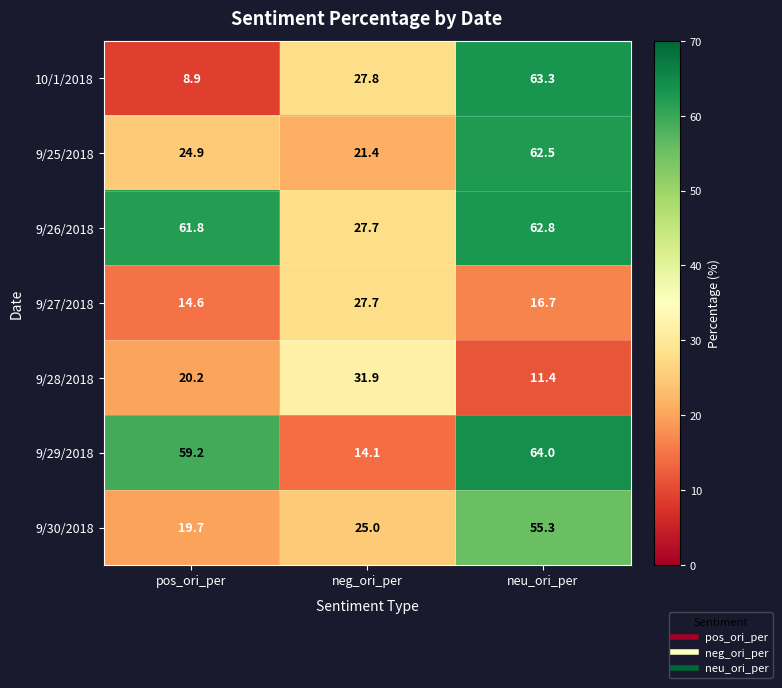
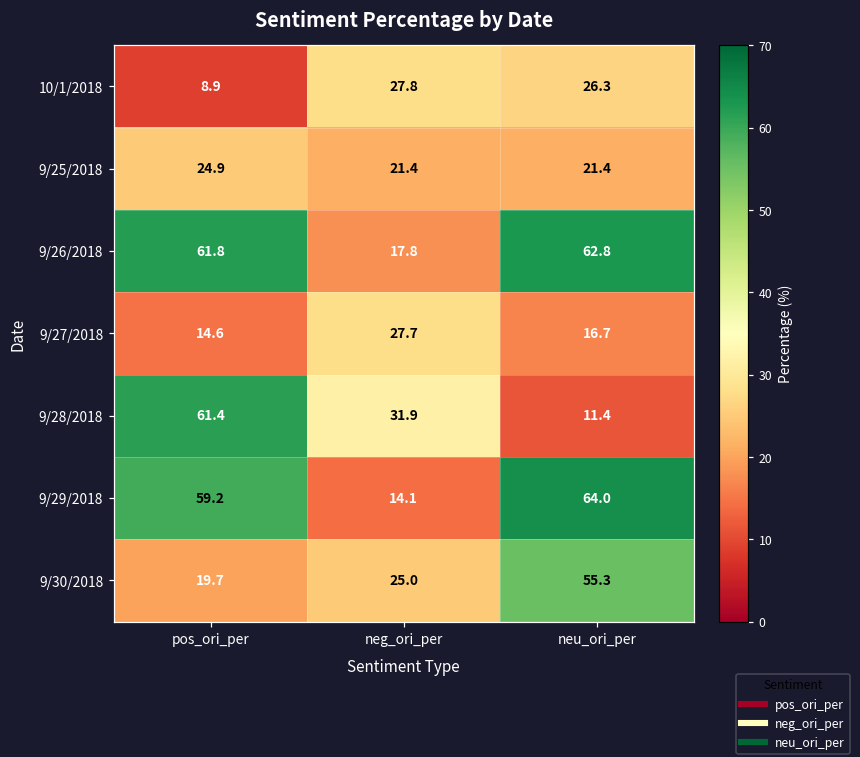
  {
    "10/1/2018": {
      "pos_ori_per": 8.9,
      "neg_ori_per": 27.8,
-     "neu_ori_per": 63.3
+     "neu_ori_per": 26.3
    },
    "9/25/2018": {
      "pos_ori_per": 24.9,
      "neg_ori_per": 21.4,
-     "neu_ori_per": 62.5
+     "neu_ori_per": 21.4
    },
    "9/26/2018": {
      "pos_ori_per": 61.8,
-     "neg_ori_per": 27.7,
+     "neg_ori_per": 17.8,
      "neu_ori_per": 62.8
    },
    "9/27/2018": {
      "pos_ori_per": 14.6,
      "neg_ori_per": 27.7,
      "neu_ori_per": 16.7
    },
    "9/28/2018": {
-     "pos_ori_per": 20.2,
+     "pos_ori_per": 61.4,
      "neg_ori_per": 31.9,
      "neu_ori_per": 11.4
    },
    "9/29/2018": {
      "pos_ori_per": 59.2,
      "neg_ori_per": 14.1,
      "neu_ori_per": 64.0
    },
    "9/30/2018": {
      "pos_ori_per": 19.7,
      "neg_ori_per": 25.0,
      "neu_ori_per": 55.3
    }
  }
